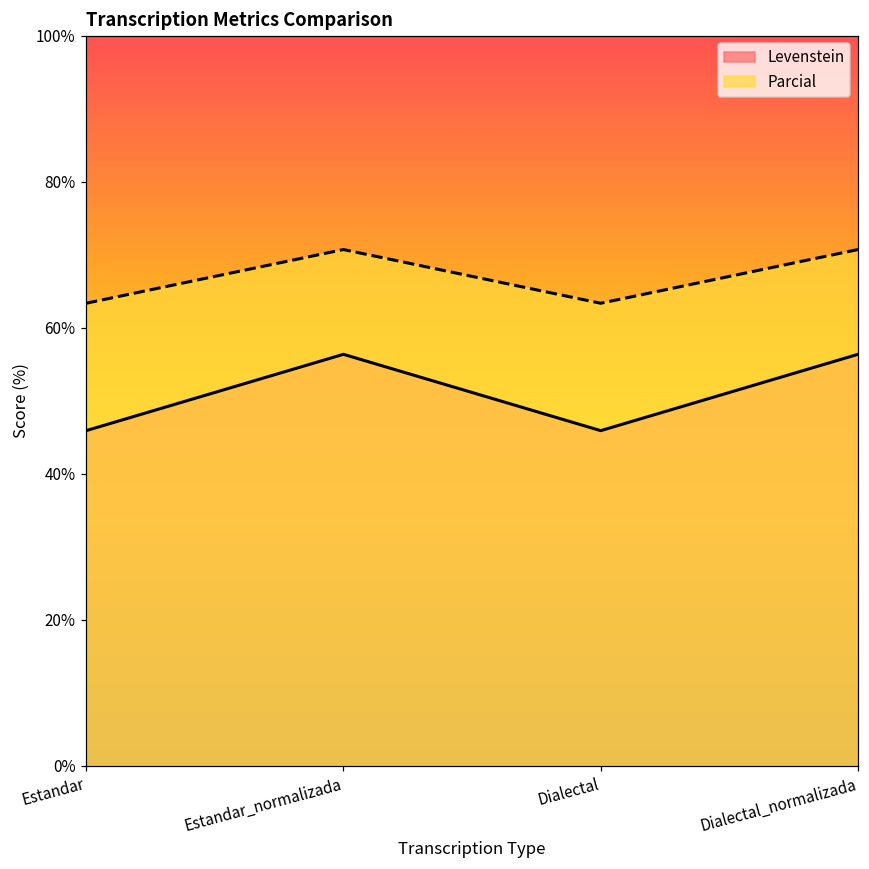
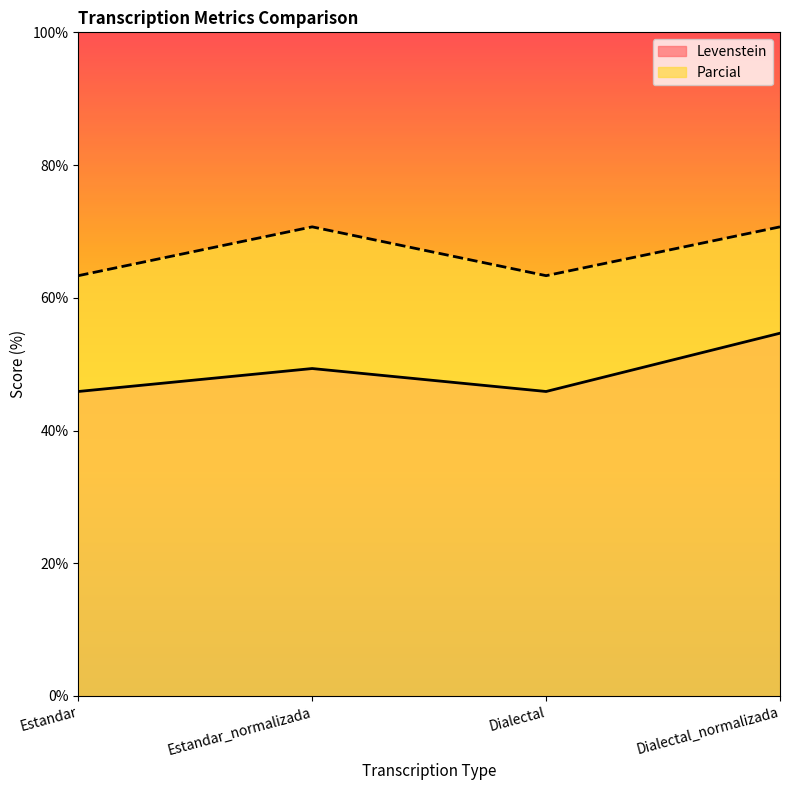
  {
    "Levenstein": {
      "Estandar": "46%",
-     "Estandar_normalizada": "56%",
+     "Estandar_normalizada": "49%",
      "Dialectal": "46%",
-     "Dialectal_normalizada": "56%"
+     "Dialectal_normalizada": "55%"
    },
    "Parcial": {
      "Estandar": "63%",
      "Estandar_normalizada": "71%",
      "Dialectal": "63%",
      "Dialectal_normalizada": "71%"
    }
  }
